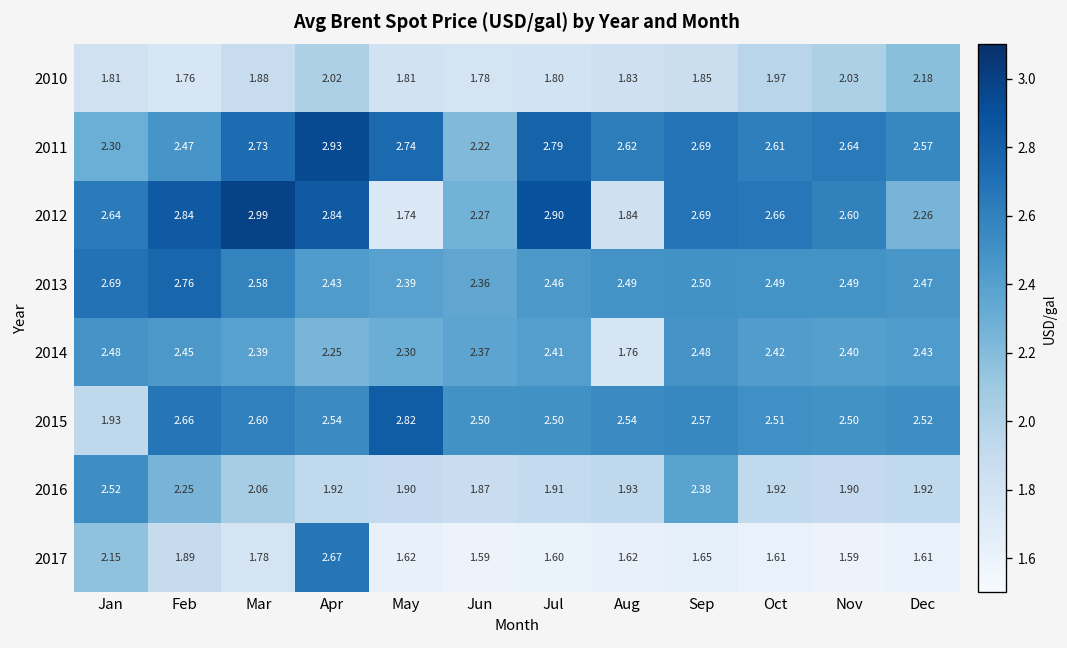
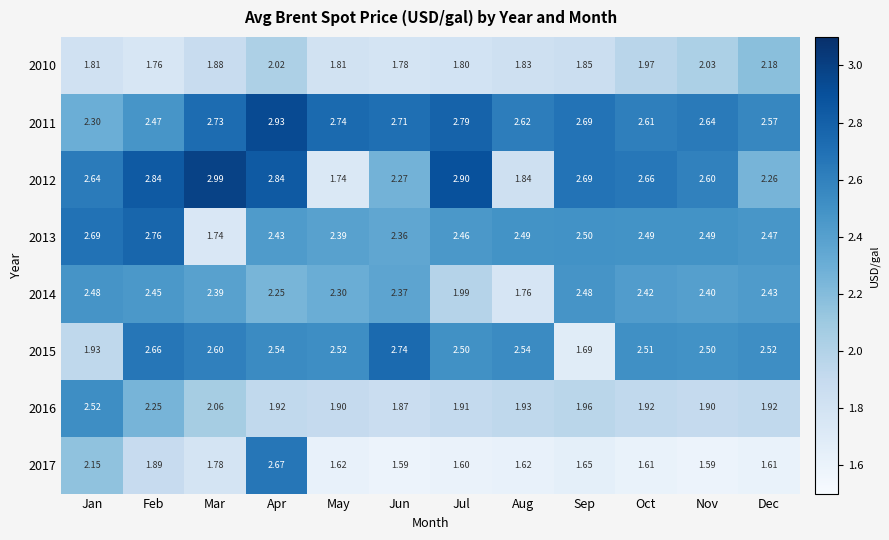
  {
    "2010": {
      "Jan": 1.81,
      "Feb": 1.76,
      "Mar": 1.88,
      "Apr": 2.02,
      "May": 1.81,
      "Jun": 1.78,
      "Jul": 1.80,
      "Aug": 1.83,
      "Sep": 1.85,
      "Oct": 1.97,
      "Nov": 2.03,
      "Dec": 2.18
    },
    "2011": {
      "Jan": 2.30,
      "Feb": 2.47,
      "Mar": 2.73,
      "Apr": 2.93,
      "May": 2.74,
-     "Jun": 2.22,
+     "Jun": 2.71,
      "Jul": 2.79,
      "Aug": 2.62,
      "Sep": 2.69,
      "Oct": 2.61,
      "Nov": 2.64,
      "Dec": 2.57
    },
    "2012": {
      "Jan": 2.64,
      "Feb": 2.84,
      "Mar": 2.99,
      "Apr": 2.84,
      "May": 1.74,
      "Jun": 2.27,
      "Jul": 2.90,
      "Aug": 1.84,
      "Sep": 2.69,
      "Oct": 2.66,
      "Nov": 2.60,
      "Dec": 2.26
    },
    "2013": {
      "Jan": 2.69,
      "Feb": 2.76,
-     "Mar": 2.58,
+     "Mar": 1.74,
      "Apr": 2.43,
      "May": 2.39,
      "Jun": 2.36,
      "Jul": 2.46,
      "Aug": 2.49,
      "Sep": 2.50,
      "Oct": 2.49,
      "Nov": 2.49,
      "Dec": 2.47
    },
    "2014": {
      "Jan": 2.48,
      "Feb": 2.45,
      "Mar": 2.39,
      "Apr": 2.25,
      "May": 2.30,
      "Jun": 2.37,
-     "Jul": 2.41,
+     "Jul": 1.99,
      "Aug": 1.76,
      "Sep": 2.48,
      "Oct": 2.42,
      "Nov": 2.40,
      "Dec": 2.43
    },
    "2015": {
      "Jan": 1.93,
      "Feb": 2.66,
      "Mar": 2.60,
      "Apr": 2.54,
-     "May": 2.82,
-     "Jun": 2.50,
+     "May": 2.52,
+     "Jun": 2.74,
      "Jul": 2.50,
      "Aug": 2.54,
-     "Sep": 2.57,
+     "Sep": 1.69,
      "Oct": 2.51,
      "Nov": 2.50,
      "Dec": 2.52
    },
    "2016": {
      "Jan": 2.52,
      "Feb": 2.25,
      "Mar": 2.06,
      "Apr": 1.92,
      "May": 1.90,
      "Jun": 1.87,
      "Jul": 1.91,
      "Aug": 1.93,
-     "Sep": 2.38,
+     "Sep": 1.96,
      "Oct": 1.92,
      "Nov": 1.90,
      "Dec": 1.92
    },
    "2017": {
      "Jan": 2.15,
      "Feb": 1.89,
      "Mar": 1.78,
      "Apr": 2.67,
      "May": 1.62,
      "Jun": 1.59,
      "Jul": 1.60,
      "Aug": 1.62,
      "Sep": 1.65,
      "Oct": 1.61,
      "Nov": 1.59,
      "Dec": 1.61
    }
  }
